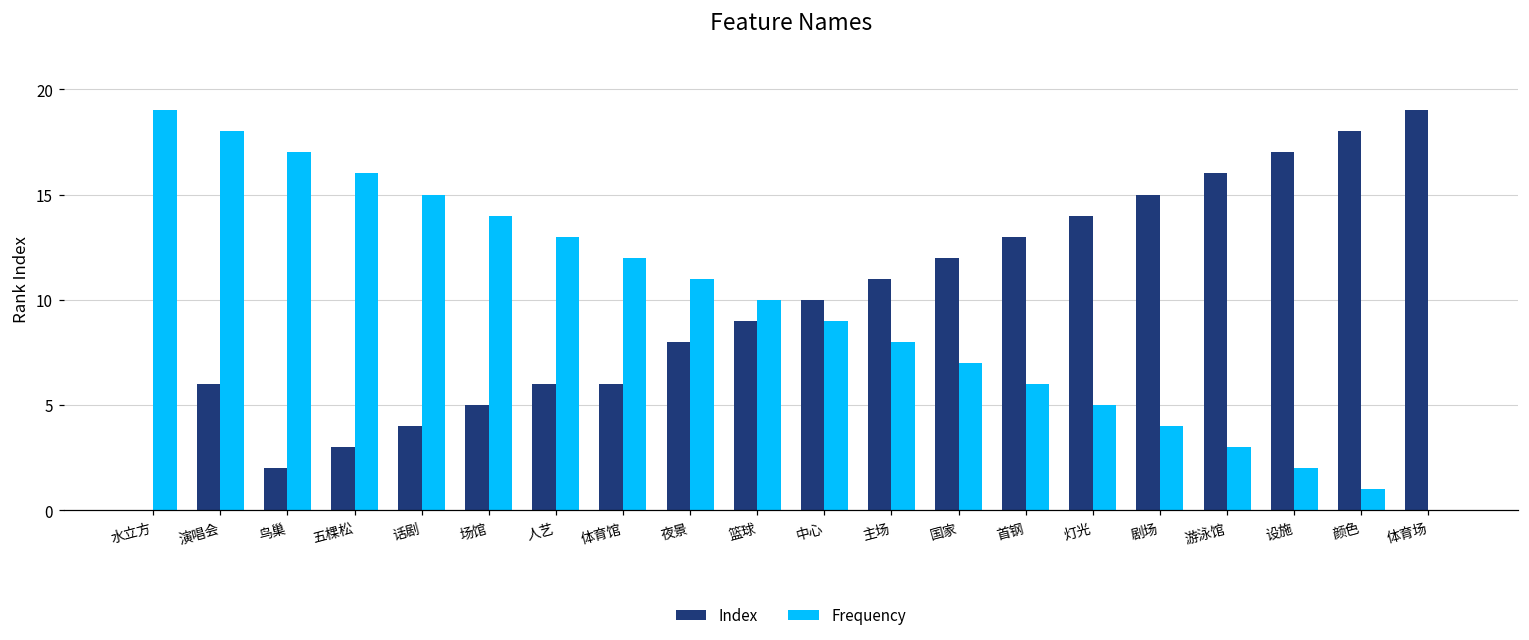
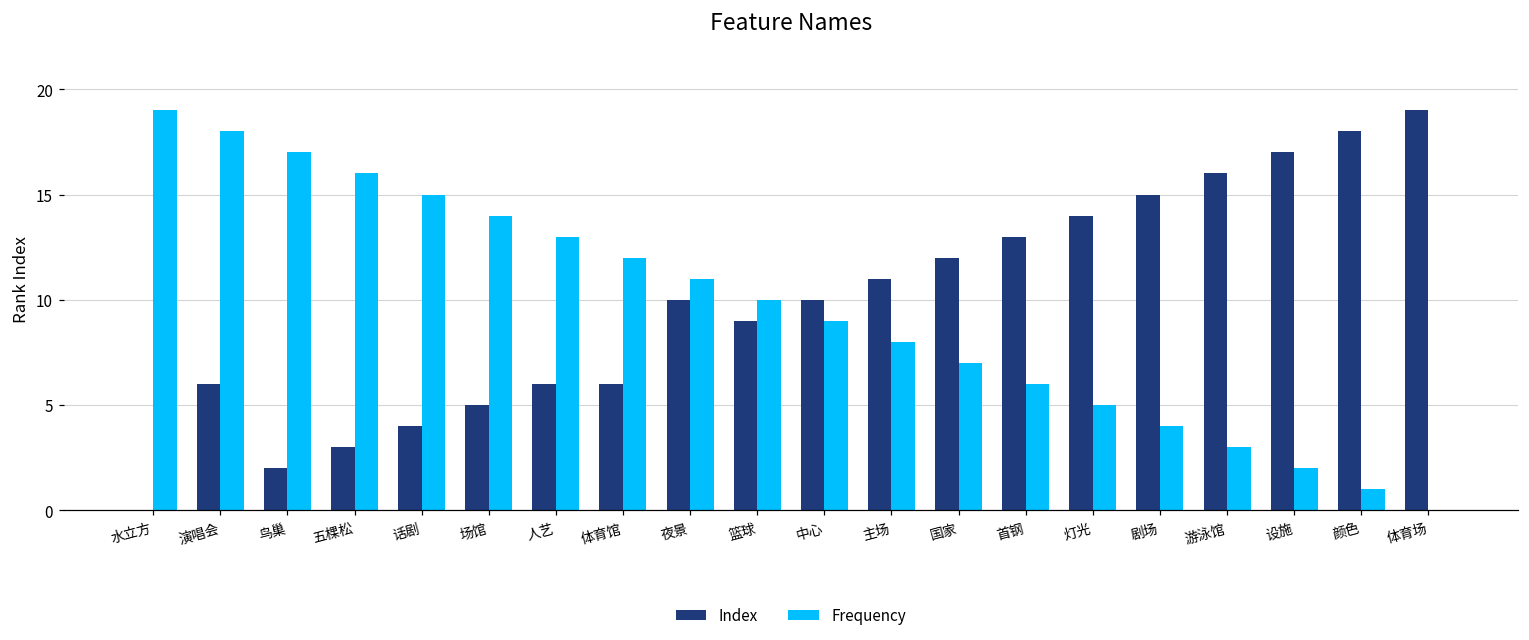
  {
    "Index": {
      "水立方": 0,
      "演唱会": 6,
      "鸟巢": 2,
      "五棵松": 3,
      "话剧": 4,
      "场馆": 5,
      "人艺": 6,
      "体育馆": 6,
-     "夜景": 8,
+     "夜景": 10,
      "篮球": 9,
      "中心": 10,
      "主场": 11,
      "国家": 12,
      "首钢": 13,
      "灯光": 14,
      "剧场": 15,
      "游泳馆": 16,
      "设施": 17,
      "颜色": 18,
      "体育场": 19
    },
    "Frequency": {
      "水立方": 19,
      "演唱会": 18,
      "鸟巢": 17,
      "五棵松": 16,
      "话剧": 15,
      "场馆": 14,
      "人艺": 13,
      "体育馆": 12,
      "夜景": 11,
      "篮球": 10,
      "中心": 9,
      "主场": 8,
      "国家": 7,
      "首钢": 6,
      "灯光": 5,
      "剧场": 4,
      "游泳馆": 3,
      "设施": 2,
      "颜色": 1,
      "体育场": 0
    }
  }
